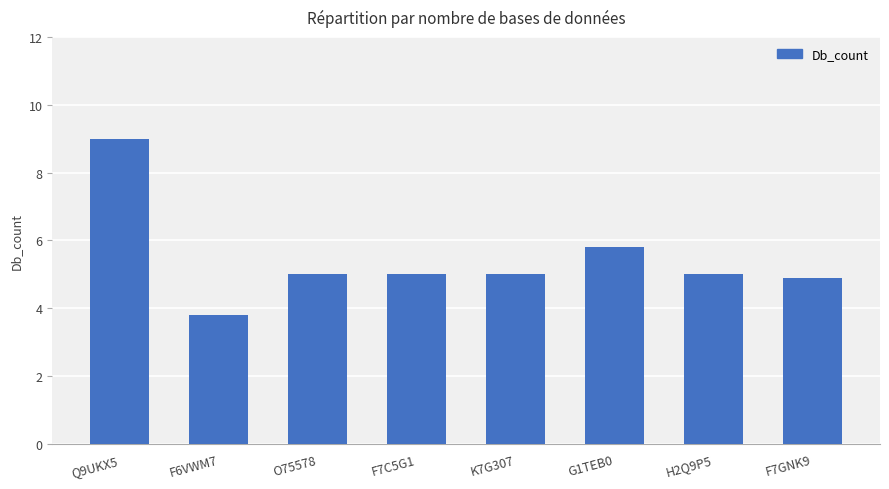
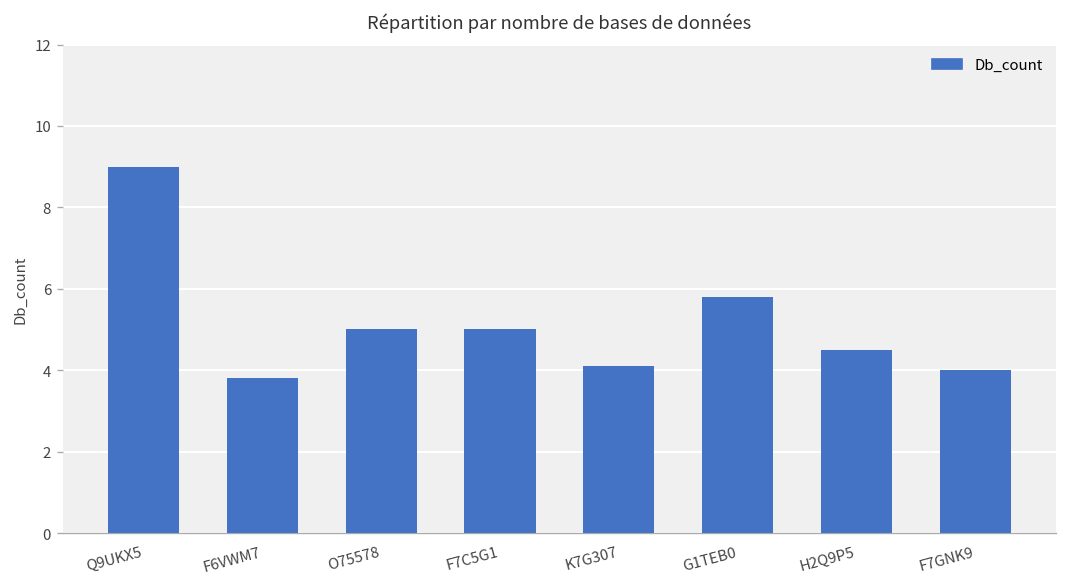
  {
    "Q9UKX5": 9.0,
    "F6VWM7": 3.8,
    "O75578": 5.0,
    "F7C5G1": 5.0,
-   "K7G307": 5.0,
+   "K7G307": 4.1,
    "G1TEB0": 5.8,
-   "H2Q9P5": 5.0,
-   "F7GNK9": 4.9
+   "H2Q9P5": 4.5,
+   "F7GNK9": 4.0
  }
